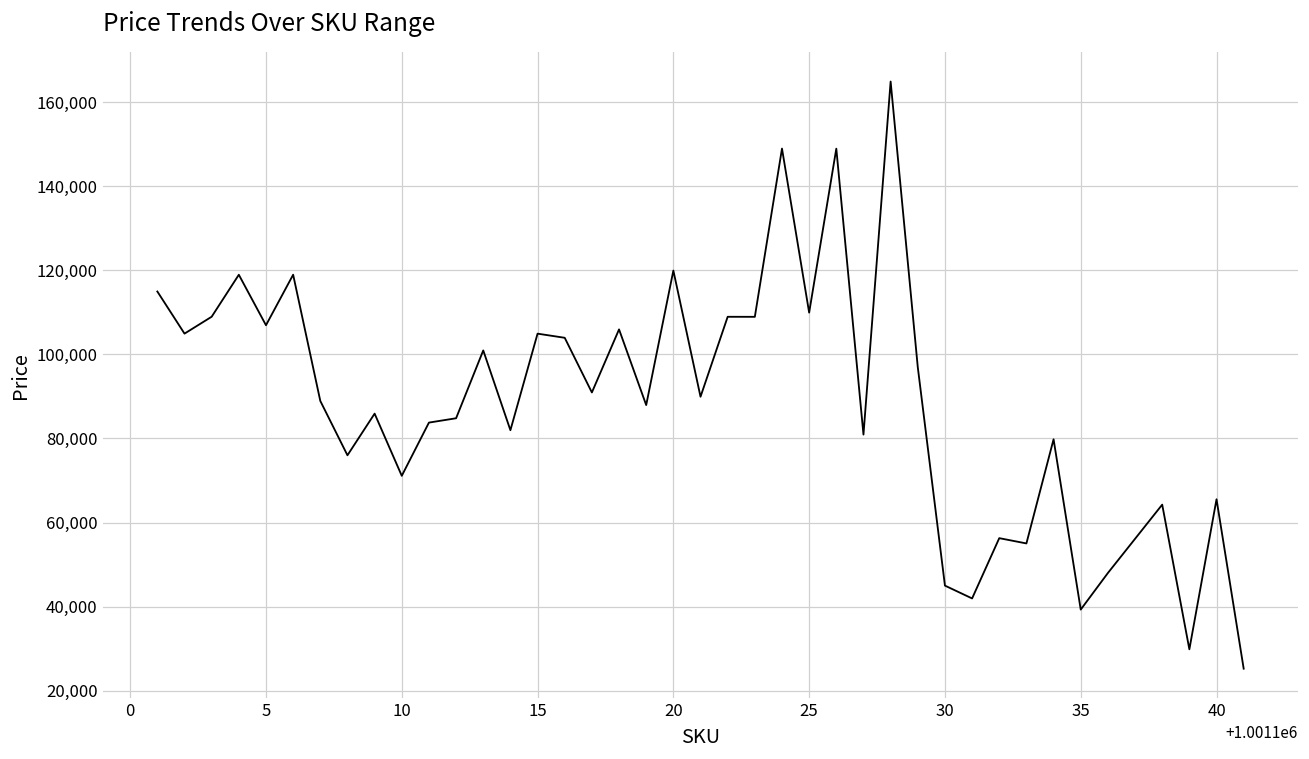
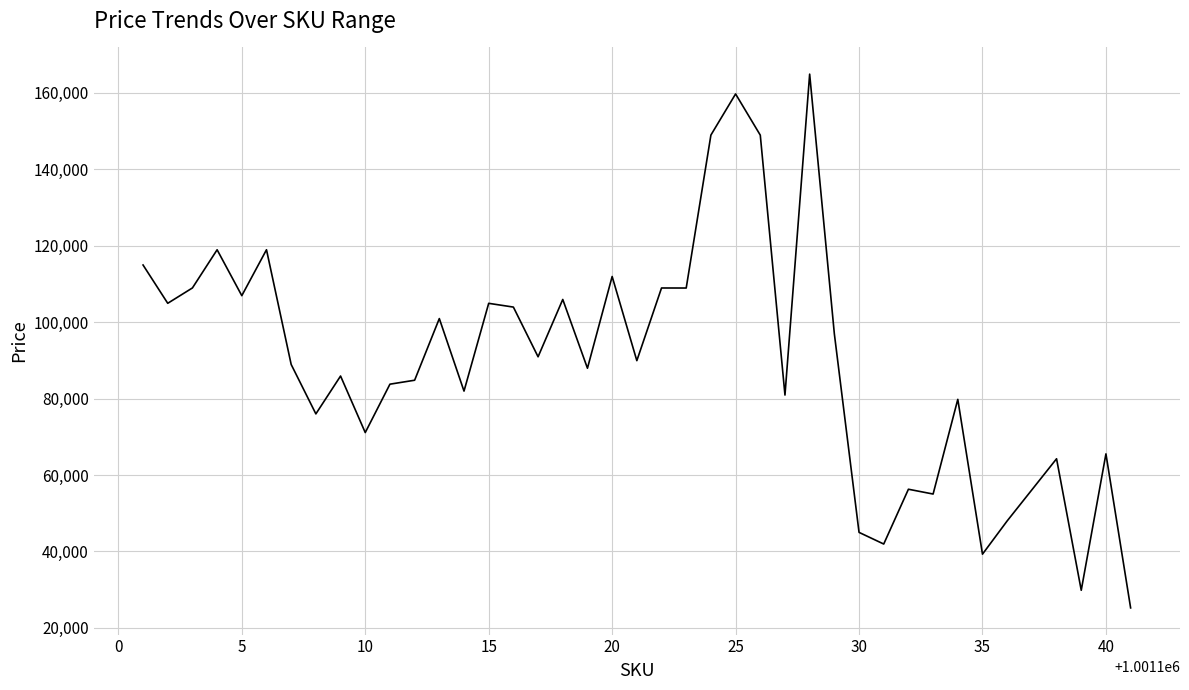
  {
    "5": "107,000",
    "10": "71,000",
    "15": "105,000",
-   "20": "120,000",
-   "25": "110,000",
+   "20": "112,000",
+   "25": "160,000",
    "30": "45,000",
    "35": "39,000",
    "40": "66,000"
  }
